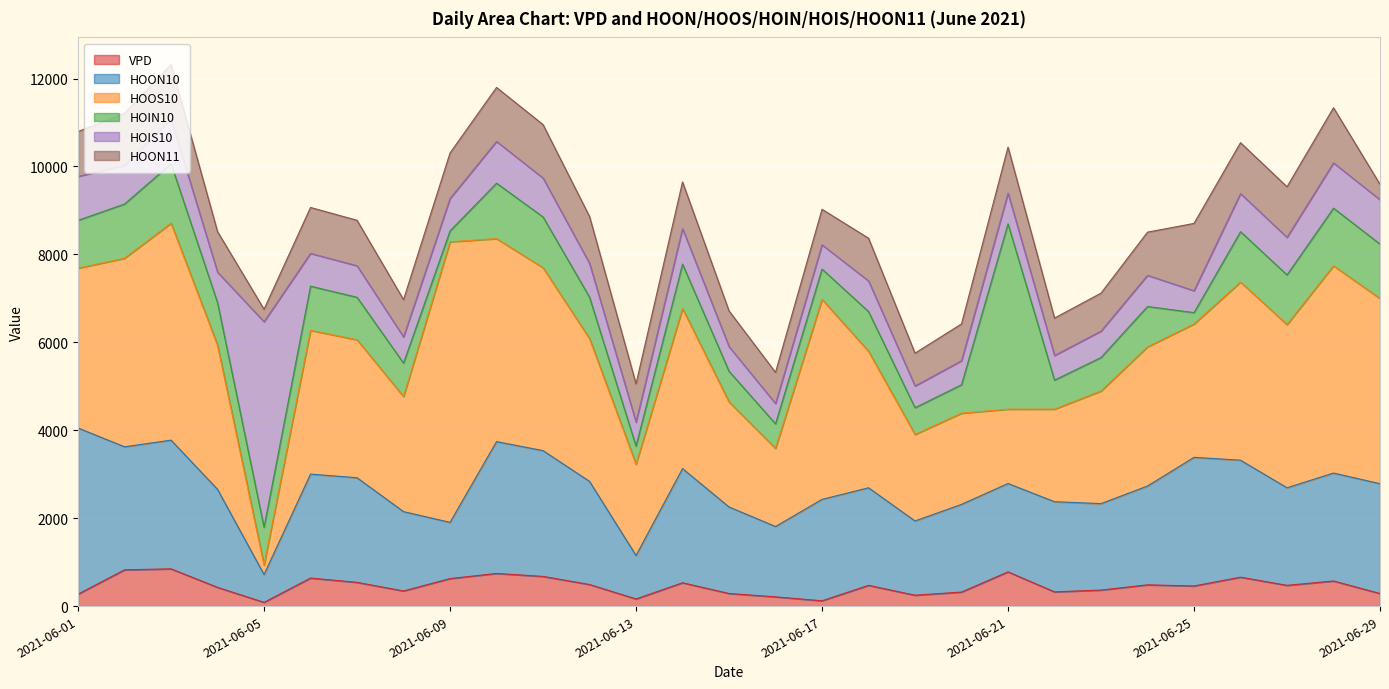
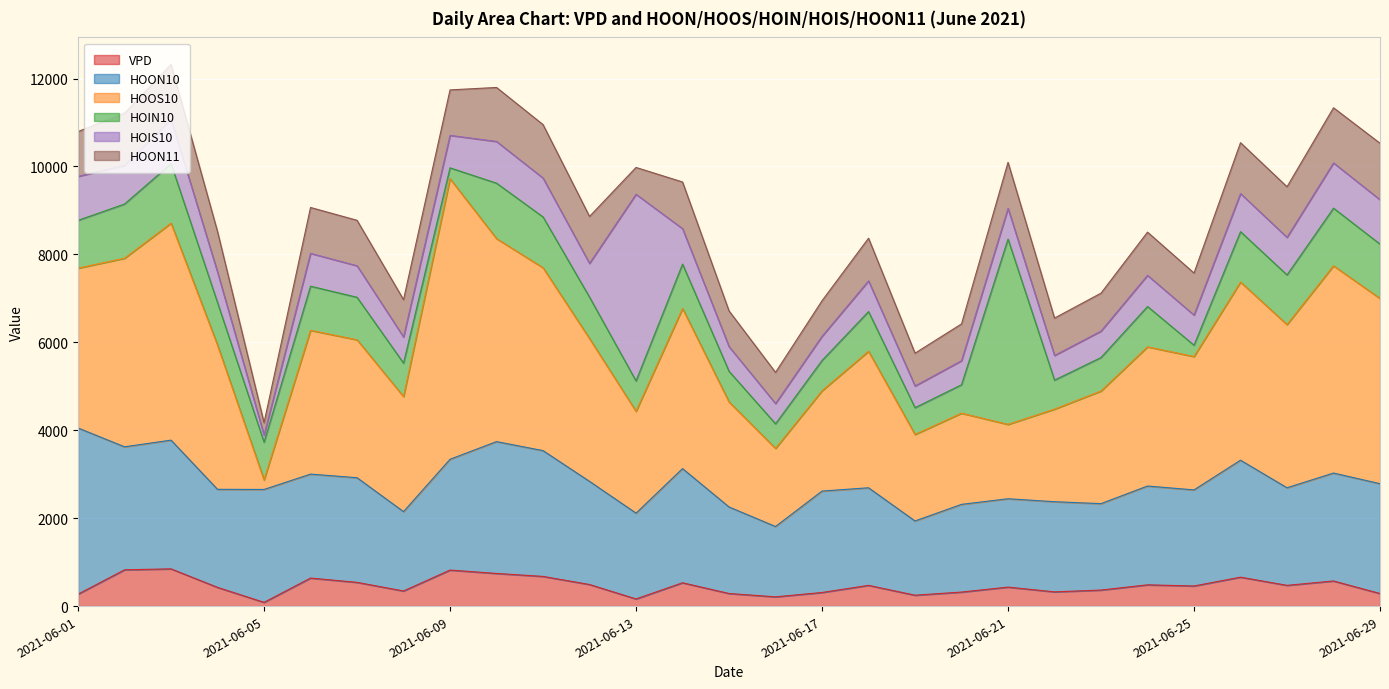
  {
    "VPD": {
      "2021-06-01": 300,
      "2021-06-05": 100,
-     "2021-06-09": 600,
+     "2021-06-09": 800,
      "2021-06-13": 200,
-     "2021-06-17": 100,
-     "2021-06-21": 800,
+     "2021-06-17": 300,
+     "2021-06-21": 400,
      "2021-06-25": 500,
      "2021-06-29": 300
    },
    "HOON10": {
      "2021-06-01": 3800,
-     "2021-06-05": 600,
-     "2021-06-09": 1300,
-     "2021-06-13": 1000,
+     "2021-06-05": 2600,
+     "2021-06-09": 2500,
+     "2021-06-13": 2000,
      "2021-06-17": 2300,
      "2021-06-21": 2000,
-     "2021-06-25": 2900,
+     "2021-06-25": 2200,
      "2021-06-29": 2500
    },
    "HOOS10": {
      "2021-06-01": 3600,
      "2021-06-05": 200,
      "2021-06-09": 6400,
-     "2021-06-13": 2100,
-     "2021-06-17": 4500,
+     "2021-06-13": 2300,
+     "2021-06-17": 2300,
      "2021-06-21": 1700,
      "2021-06-25": 3000,
      "2021-06-29": 4200
    },
    "HOIN10": {
      "2021-06-01": 1100,
      "2021-06-05": 900,
      "2021-06-09": 200,
-     "2021-06-13": 400,
+     "2021-06-13": 700,
      "2021-06-17": 700,
      "2021-06-21": 4200,
      "2021-06-25": 300,
      "2021-06-29": 1200
    },
    "HOIS10": {
      "2021-06-01": 1000,
-     "2021-06-05": 4700,
+     "2021-06-05": 200,
      "2021-06-09": 700,
-     "2021-06-13": 500,
+     "2021-06-13": 4200,
      "2021-06-17": 600,
      "2021-06-21": 700,
-     "2021-06-25": 500,
+     "2021-06-25": 700,
      "2021-06-29": 1000
    },
    "HOON11": {
      "2021-06-01": 1000,
      "2021-06-05": 300,
      "2021-06-09": 1000,
-     "2021-06-13": 900,
+     "2021-06-13": 600,
      "2021-06-17": 800,
      "2021-06-21": 1000,
-     "2021-06-25": 1500,
-     "2021-06-29": 400
+     "2021-06-25": 1000,
+     "2021-06-29": 1300
    }
  }
